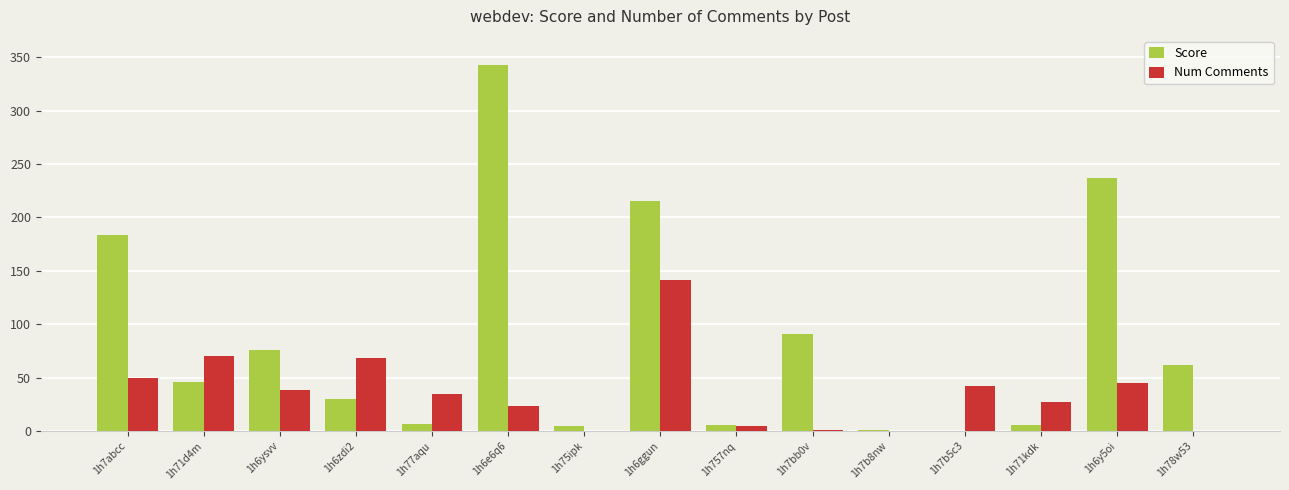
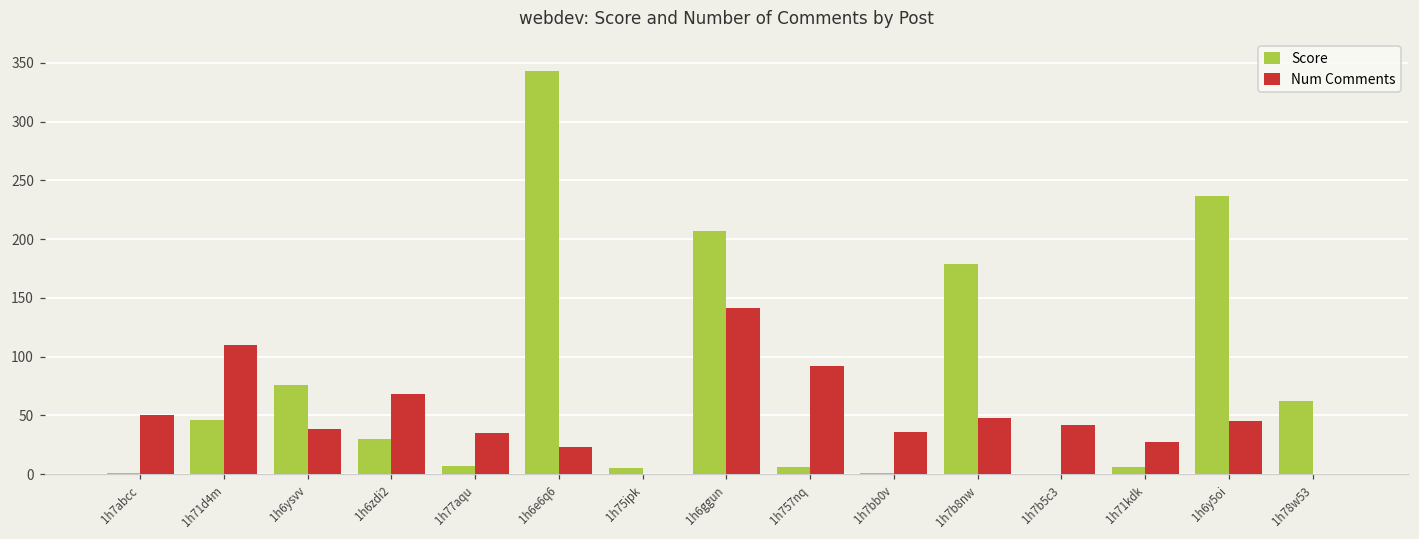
  {
    "Score": {
-     "1h7abcc": 184,
+     "1h7abcc": 1,
      "1h71d4m": 46,
      "1h6ysvv": 76,
      "1h6zdi2": 30,
      "1h77aqu": 7,
      "1h6e6q6": 343,
      "1h75ipk": 5,
-     "1h6ggun": 215,
+     "1h6ggun": 207,
      "1h757nq": 6,
-     "1h7bb0v": 91,
-     "1h7b8nw": 1,
+     "1h7bb0v": 1,
+     "1h7b8nw": 179,
      "1h7b5c3": 0,
      "1h71kdk": 6,
      "1h6y5oi": 237,
      "1h78w53": 62
    },
    "Num Comments": {
      "1h7abcc": 50,
-     "1h71d4m": 70,
+     "1h71d4m": 110,
      "1h6ysvv": 38,
      "1h6zdi2": 68,
      "1h77aqu": 35,
      "1h6e6q6": 23,
      "1h75ipk": 0,
      "1h6ggun": 141,
-     "1h757nq": 5,
-     "1h7bb0v": 1,
-     "1h7b8nw": 0,
+     "1h757nq": 92,
+     "1h7bb0v": 36,
+     "1h7b8nw": 48,
      "1h7b5c3": 42,
      "1h71kdk": 27,
      "1h6y5oi": 45,
      "1h78w53": 0
    }
  }
